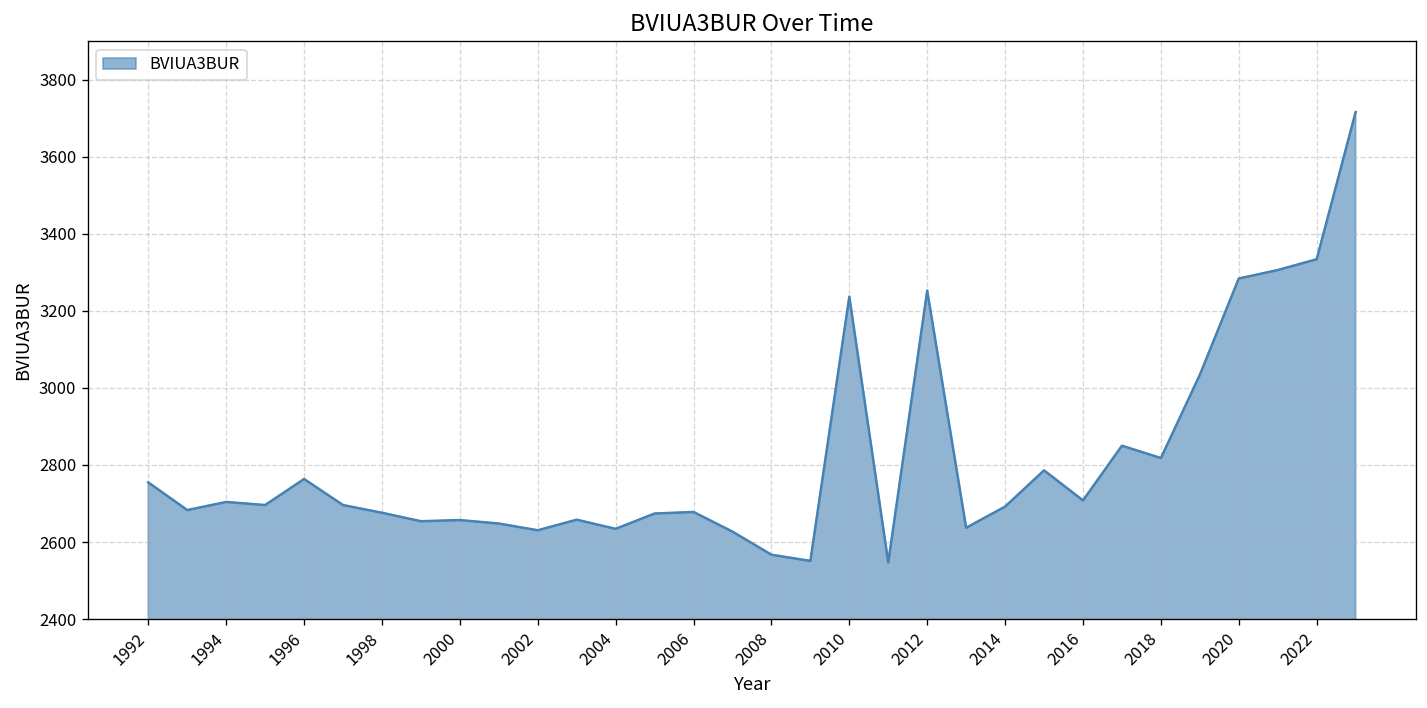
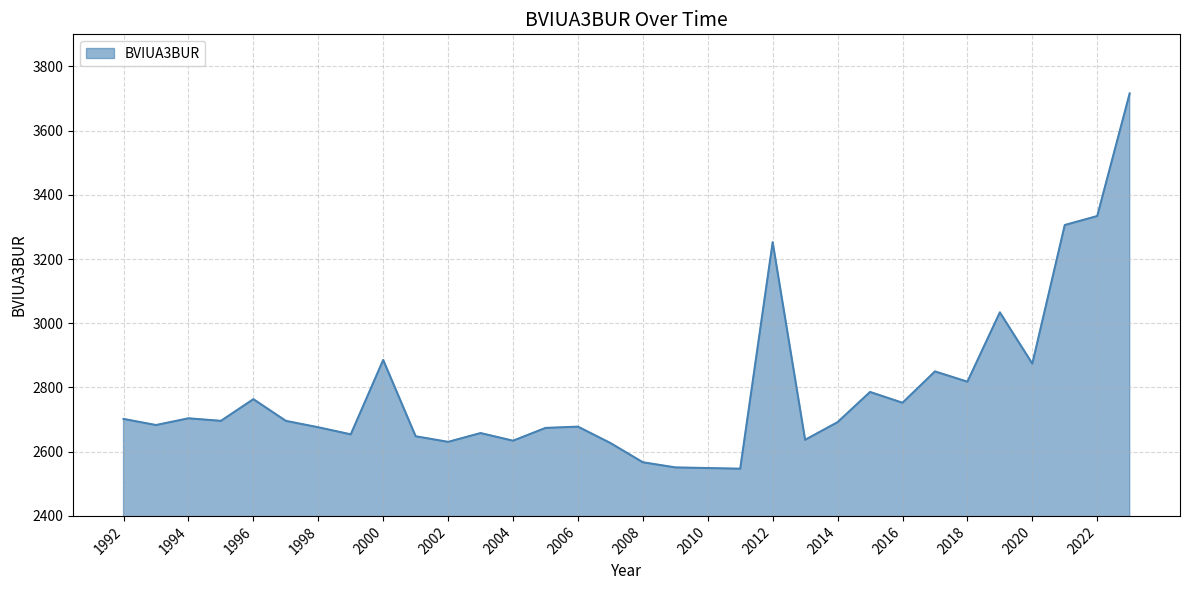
  {
-   "1992": 2750,
+   "1992": 2700,
    "1994": 2700,
    "1996": 2760,
    "1998": 2680,
-   "2000": 2660,
+   "2000": 2890,
    "2002": 2630,
    "2004": 2630,
    "2006": 2680,
    "2008": 2570,
-   "2010": 3240,
+   "2010": 2550,
    "2012": 3250,
    "2014": 2690,
-   "2016": 2710,
+   "2016": 2750,
    "2018": 2820,
-   "2020": 3280,
+   "2020": 2870,
    "2022": 3330
  }
